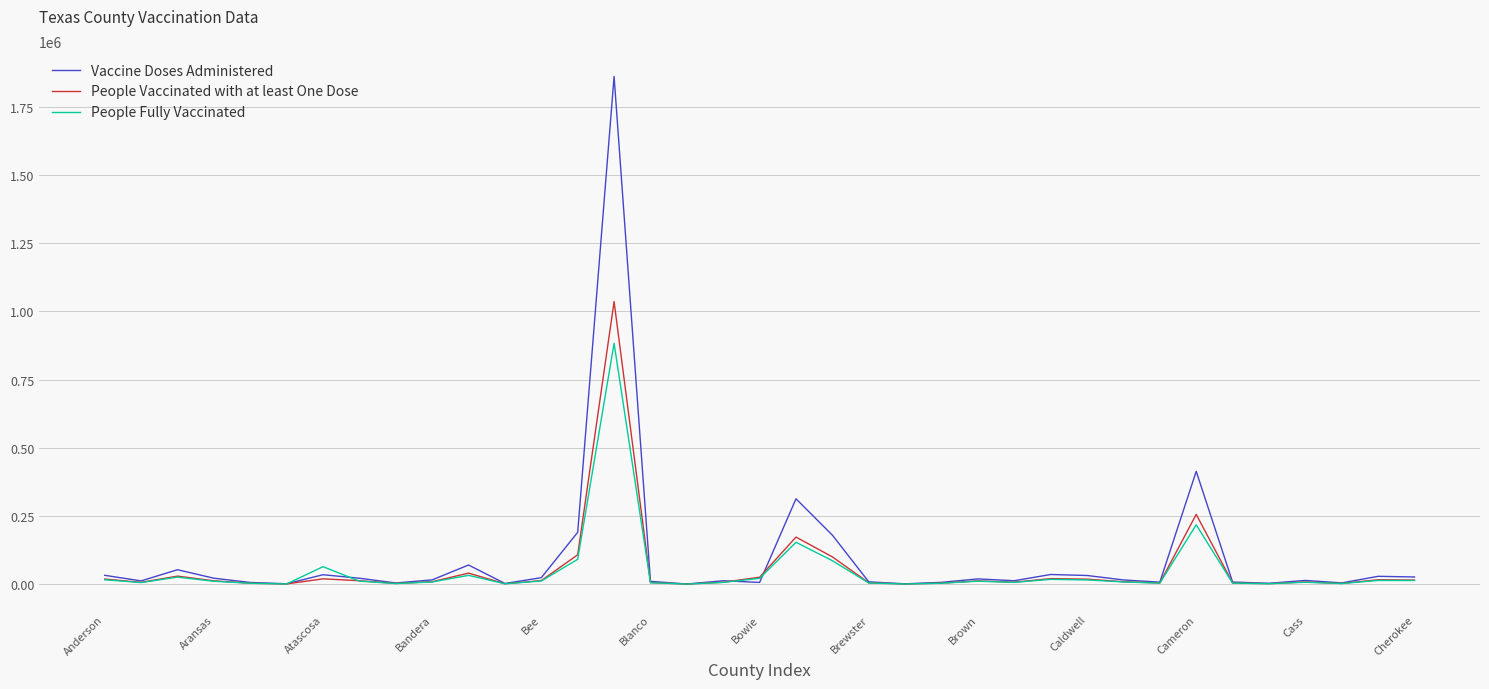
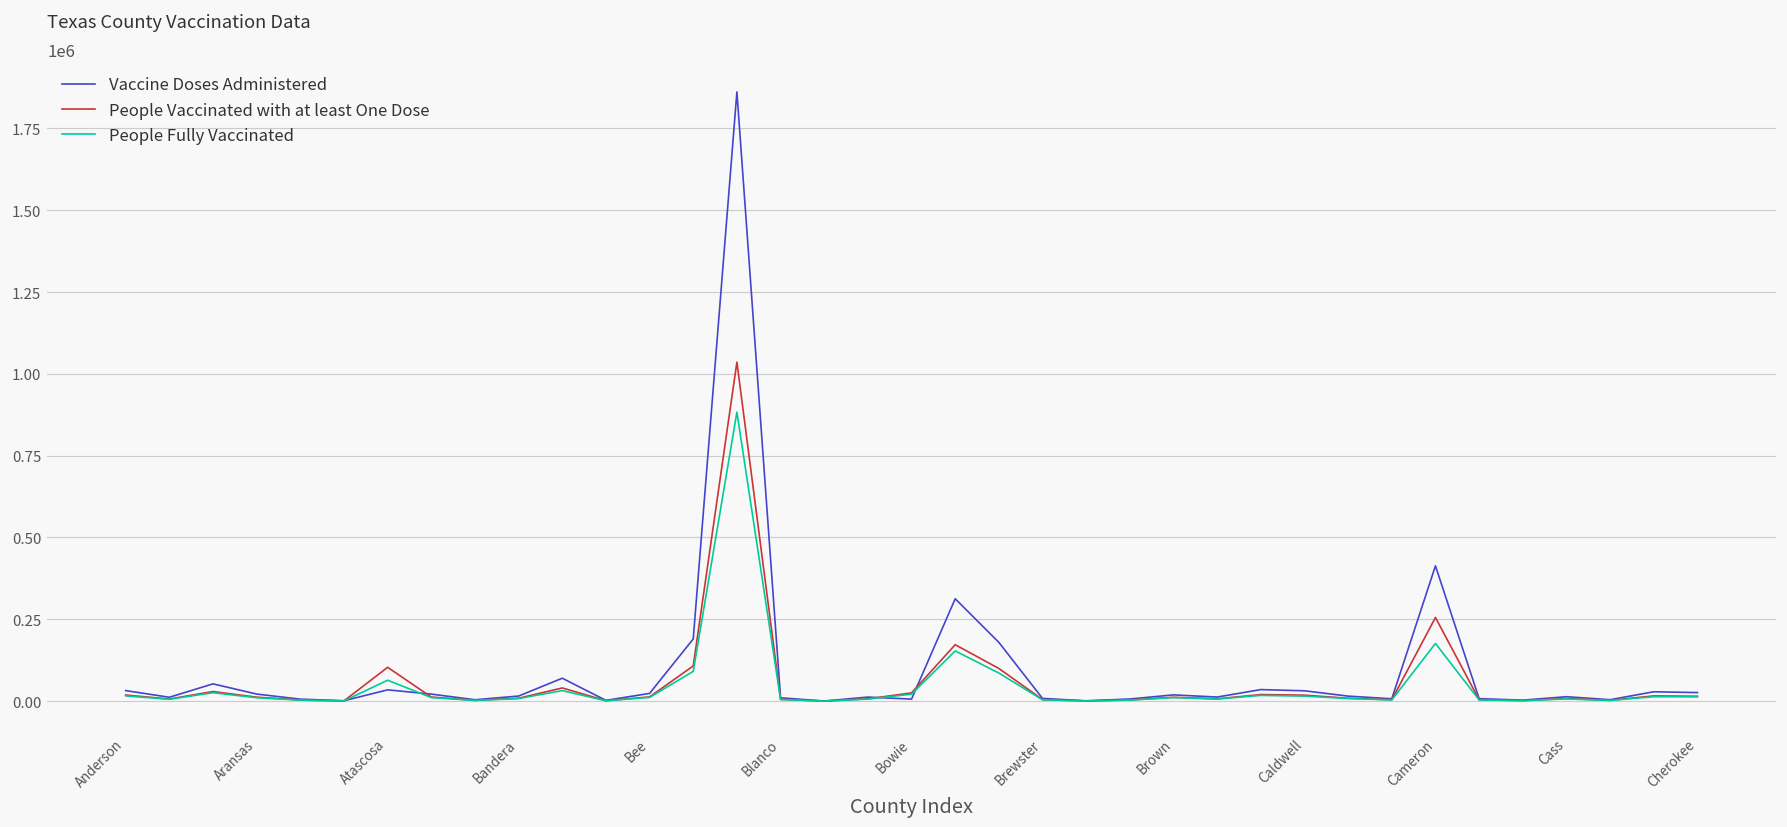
  {
    "Vaccine Doses Administered": {
      "Anderson": 30000,
      "Aransas": 20000,
      "Atascosa": 30000,
      "Bee": 20000,
      "Bowie": 10000,
      "Caldwell": 30000,
      "Cameron": 410000,
      "Cherokee": 30000
    },
    "People Vaccinated with at least One Dose": {
-     "Atascosa": 20000,
+     "Atascosa": 100000,
      "Cameron": 260000
    },
    "People Fully Vaccinated": {
      "Atascosa": 60000,
-     "Cameron": 220000
+     "Cameron": 180000
    }
  }
